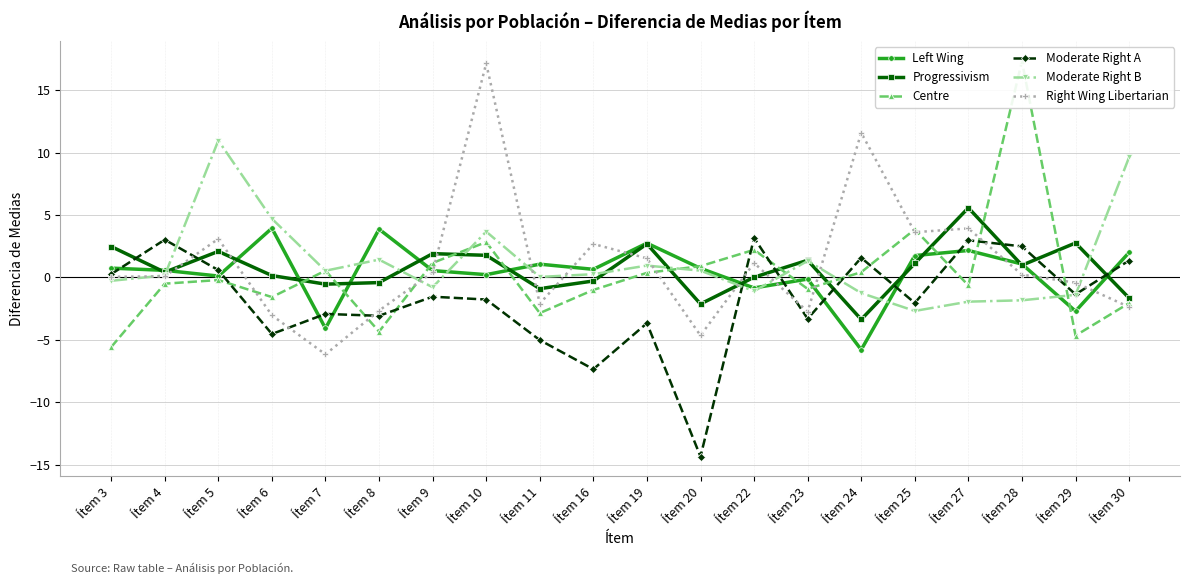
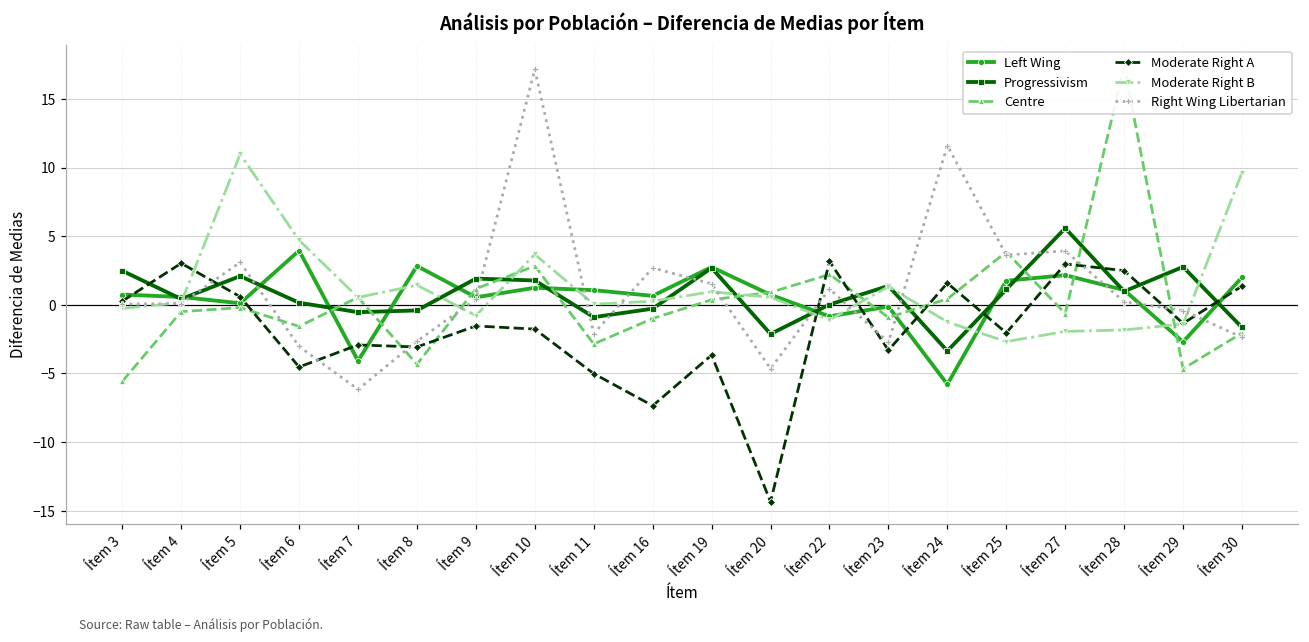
  {
    "Left Wing": {
      "Ítem 3": 0.7,
      "Ítem 5": 0.1,
      "Ítem 6": 3.9,
      "Ítem 7": -4.1,
-     "Ítem 8": 3.9,
-     "Ítem 10": 0.2,
+     "Ítem 8": 2.8,
+     "Ítem 10": 1.2,
      "Ítem 11": 1.1,
      "Ítem 16": 0.7,
      "Ítem 22": -0.8,
      "Ítem 23": -0.1,
      "Ítem 24": -5.8,
      "Ítem 25": 1.8,
      "Ítem 27": 2.2,
      "Ítem 29": -2.7,
      "Ítem 30": 2.0
    },
    "Centre": {
      "Ítem 3": -5.6,
      "Ítem 4": -0.5,
      "Ítem 5": -0.2,
      "Ítem 6": -1.6,
      "Ítem 8": -4.3,
      "Ítem 9": 1.2,
      "Ítem 10": 2.8,
      "Ítem 11": -2.9,
      "Ítem 16": -1.0,
      "Ítem 19": 0.4,
      "Ítem 22": 2.2,
      "Ítem 23": -0.9,
      "Ítem 24": 0.4,
      "Ítem 25": 3.8,
      "Ítem 27": -0.6,
      "Ítem 29": -4.7,
      "Ítem 30": -2.1
    }
  }
